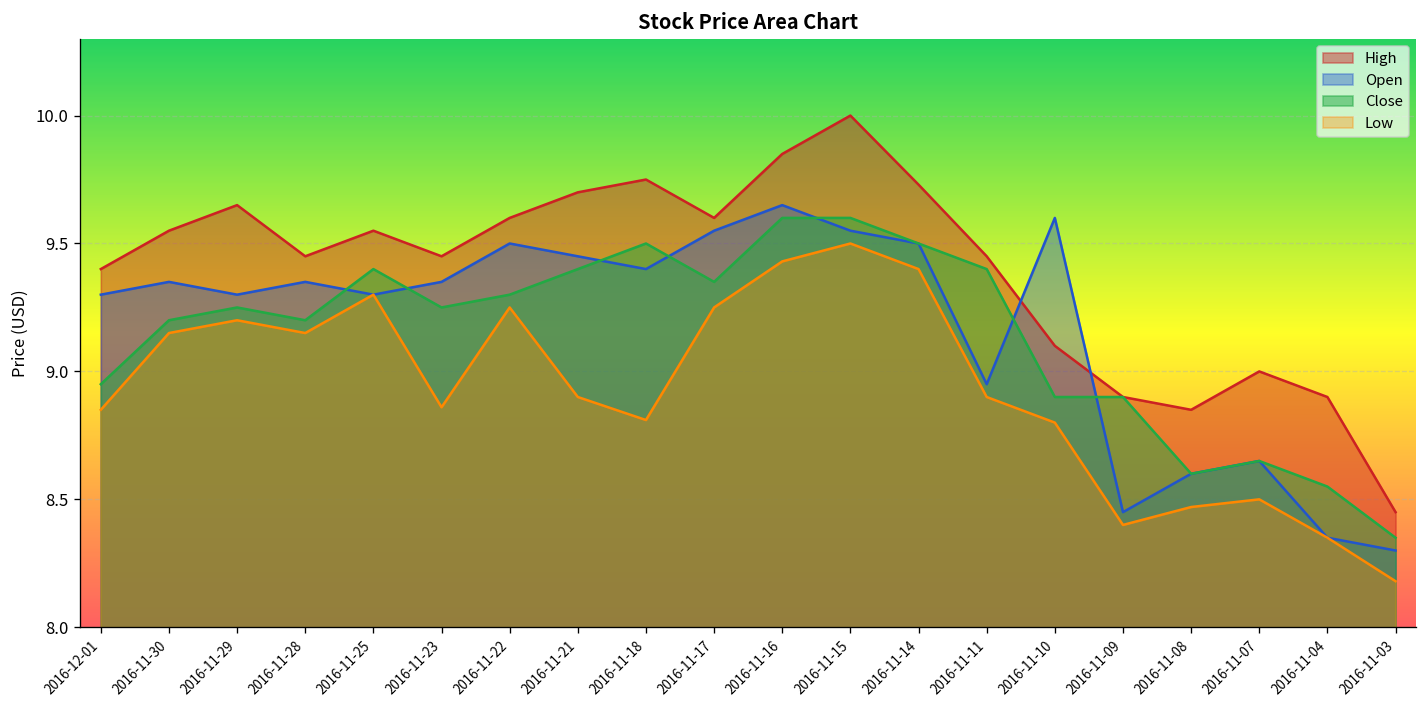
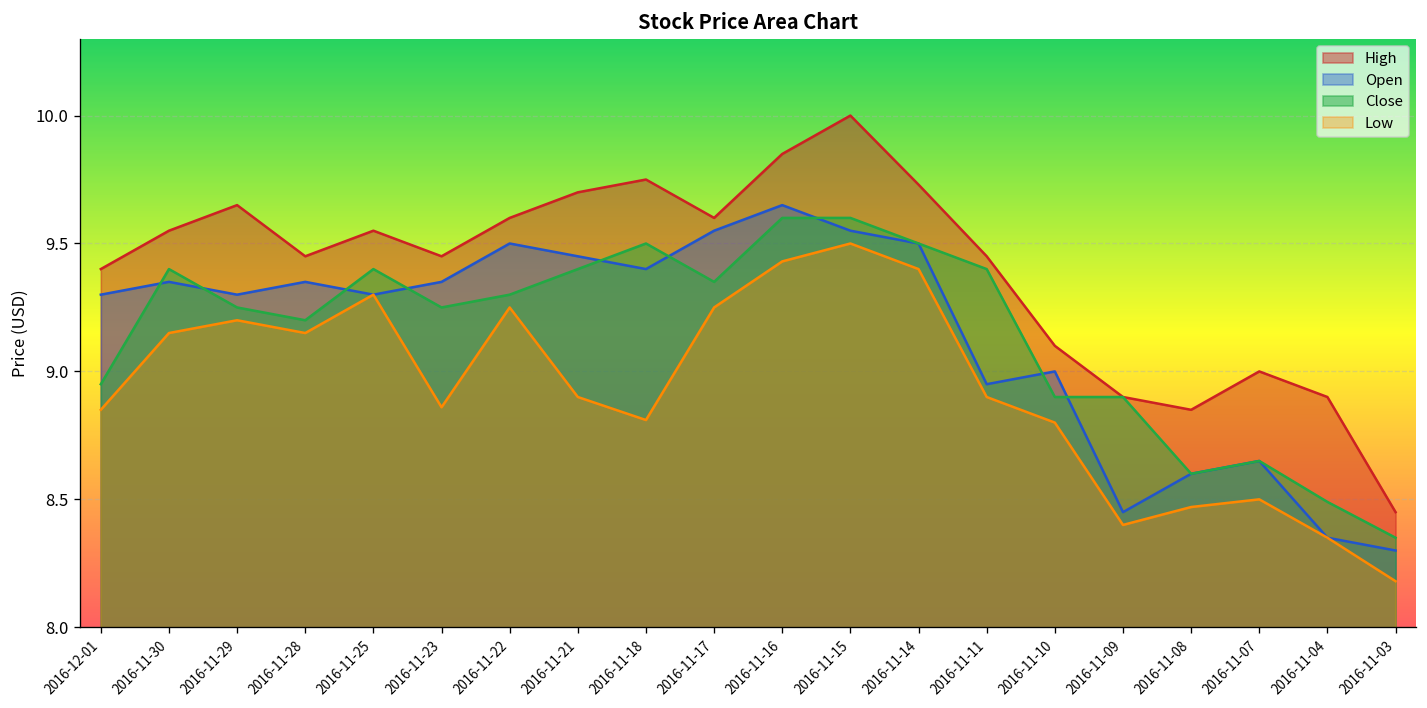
  {
    "High": {
      "2016-12-01": 9.40,
      "2016-11-30": 9.55,
      "2016-11-29": 9.65,
      "2016-11-28": 9.45,
      "2016-11-25": 9.55,
      "2016-11-23": 9.45,
      "2016-11-22": 9.60,
      "2016-11-21": 9.70,
      "2016-11-18": 9.75,
      "2016-11-17": 9.60,
      "2016-11-16": 9.85,
      "2016-11-15": 10.00,
      "2016-11-14": 9.73,
      "2016-11-11": 9.45,
      "2016-11-10": 9.10,
      "2016-11-08": 8.85,
      "2016-11-07": 9.00,
      "2016-11-04": 8.90,
      "2016-11-03": 8.45
    },
    "Open": {
      "2016-12-01": 9.3,
      "2016-11-30": 9.35,
      "2016-11-29": 9.3,
      "2016-11-28": 9.35,
      "2016-11-23": 9.35,
      "2016-11-22": 9.5,
      "2016-11-21": 9.45,
      "2016-11-18": 9.4,
      "2016-11-17": 9.55,
      "2016-11-16": 9.65,
      "2016-11-15": 9.55,
      "2016-11-11": 8.95,
-     "2016-11-10": 9.6,
+     "2016-11-10": 9.0,
      "2016-11-09": 8.45,
      "2016-11-03": 8.3
    },
    "Close": {
      "2016-12-01": 8.95,
-     "2016-11-30": 9.2,
+     "2016-11-30": 9.4,
      "2016-11-29": 9.25,
      "2016-11-28": 9.20,
      "2016-11-25": 9.40,
      "2016-11-23": 9.25,
      "2016-11-22": 9.30,
      "2016-11-21": 9.40,
      "2016-11-18": 9.50,
      "2016-11-17": 9.35,
      "2016-11-16": 9.60,
      "2016-11-15": 9.60,
      "2016-11-11": 9.40,
      "2016-11-10": 8.90,
-     "2016-11-04": 8.55,
+     "2016-11-04": 8.49,
      "2016-11-03": 8.35
    },
    "Low": {
      "2016-12-01": 8.85,
      "2016-11-30": 9.15,
      "2016-11-29": 9.20,
      "2016-11-28": 9.15,
      "2016-11-23": 8.86,
      "2016-11-22": 9.25,
      "2016-11-21": 8.90,
      "2016-11-18": 8.81,
      "2016-11-17": 9.25,
      "2016-11-16": 9.43,
      "2016-11-15": 9.50,
      "2016-11-14": 9.40,
      "2016-11-11": 8.90,
      "2016-11-10": 8.80,
      "2016-11-09": 8.40,
      "2016-11-08": 8.47,
      "2016-11-07": 8.50,
      "2016-11-03": 8.18
    }
  }
